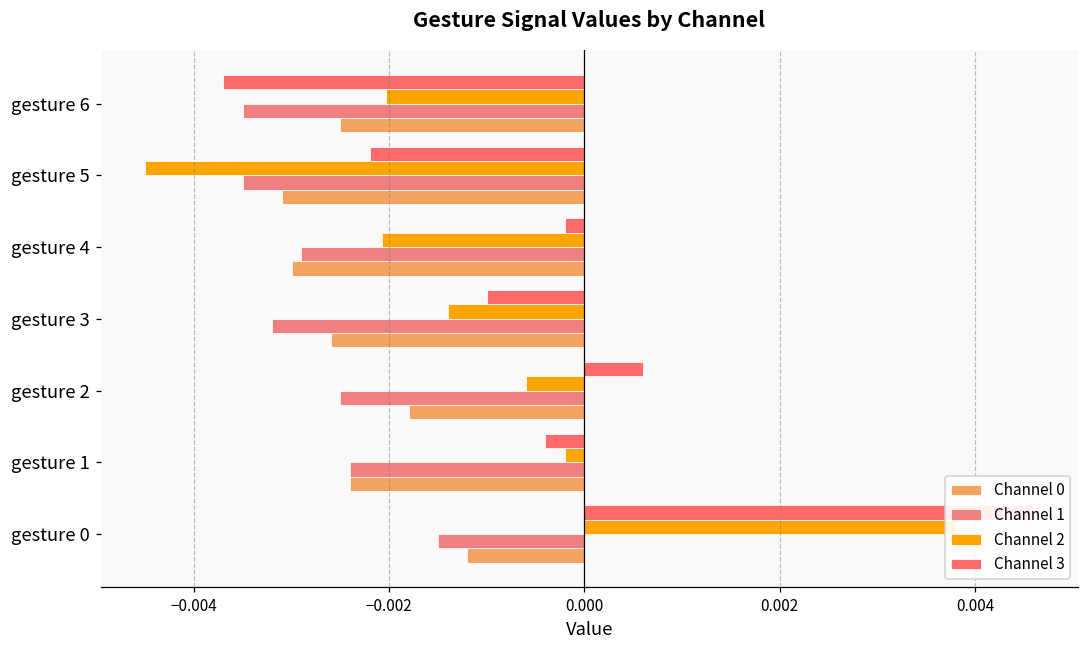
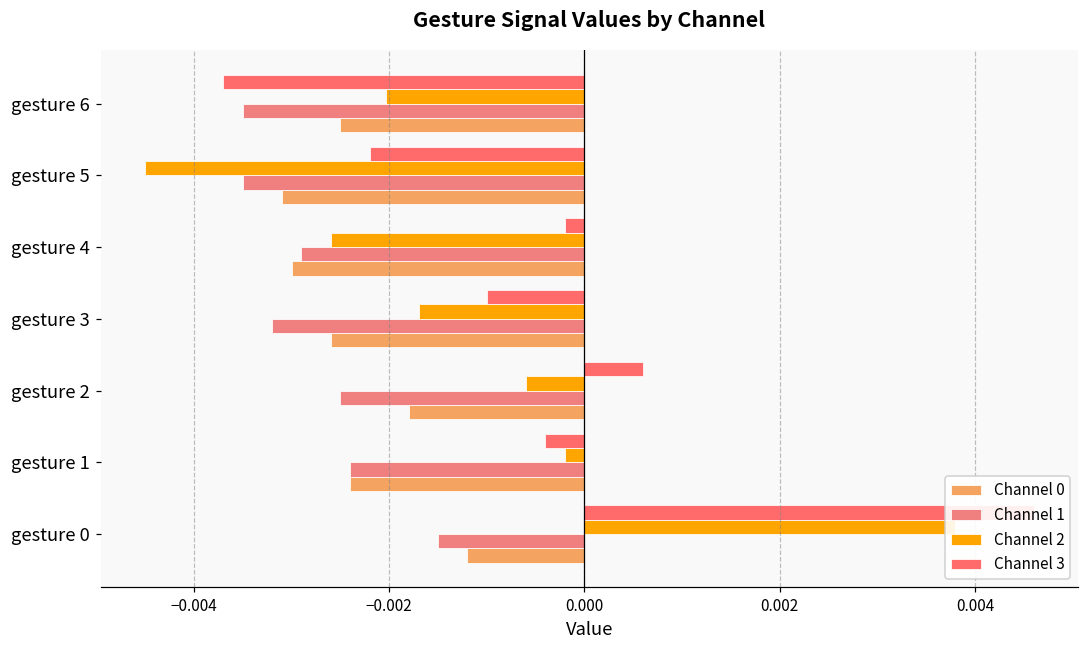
  {
    "Channel 2": {
      "gesture 6": -0.0020,
      "gesture 5": -0.0045,
-     "gesture 4": -0.0021,
-     "gesture 3": -0.0014,
+     "gesture 4": -0.0026,
+     "gesture 3": -0.0017,
      "gesture 2": -0.0006,
      "gesture 1": -0.0002
    }
  }
